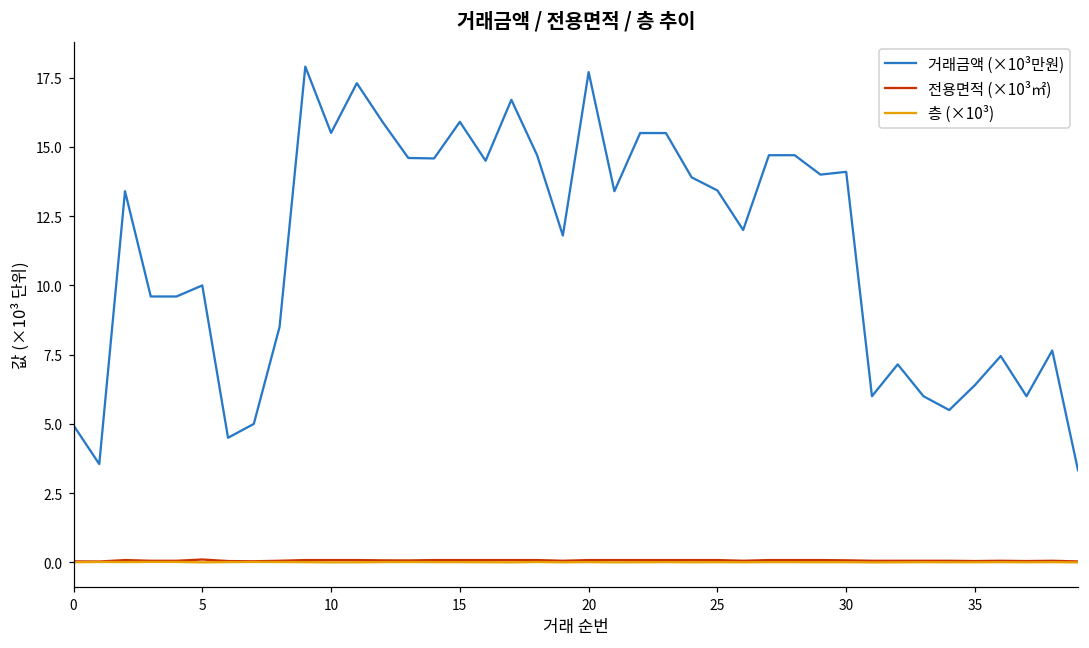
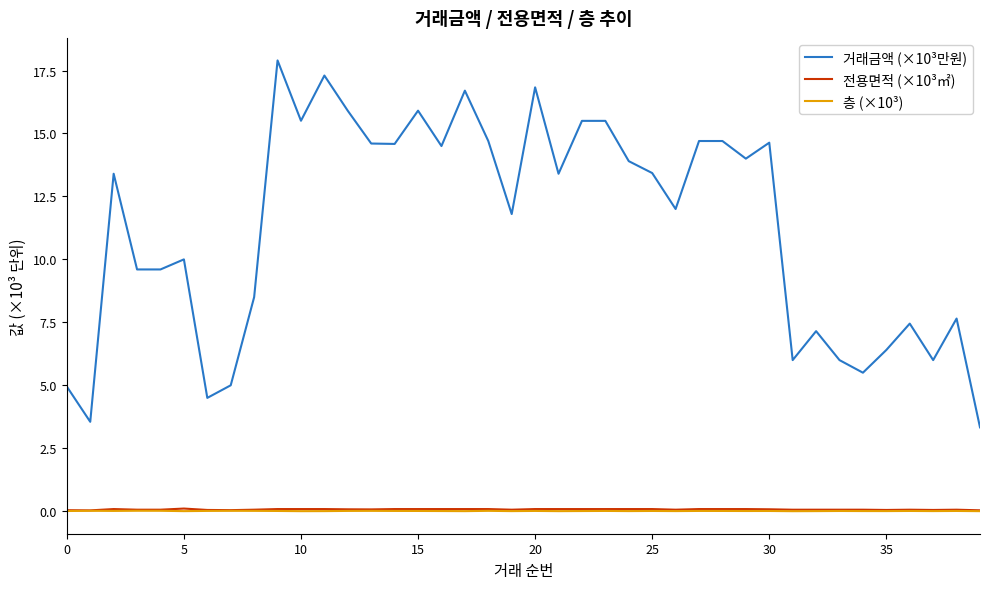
  {
    "거래금액 (×10³만원)": {
      "0": 5.0,
      "5": 10.0,
      "10": 15.5,
      "15": 15.9,
-     "20": 17.7,
+     "20": 16.8,
      "25": 13.4,
-     "30": 14.1,
+     "30": 14.6,
      "35": 6.4
    }
  }
